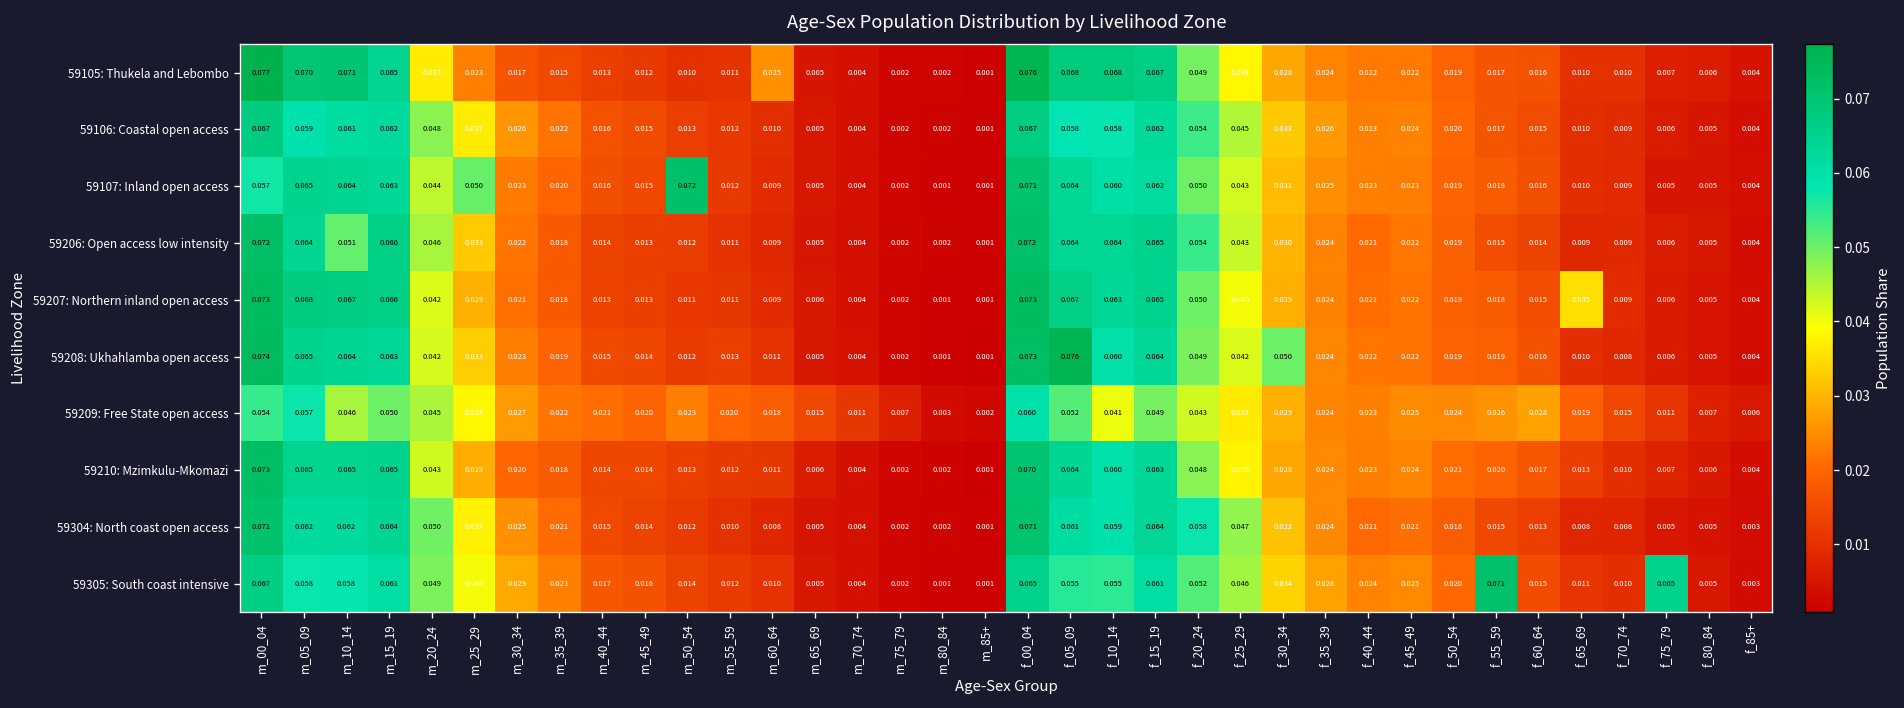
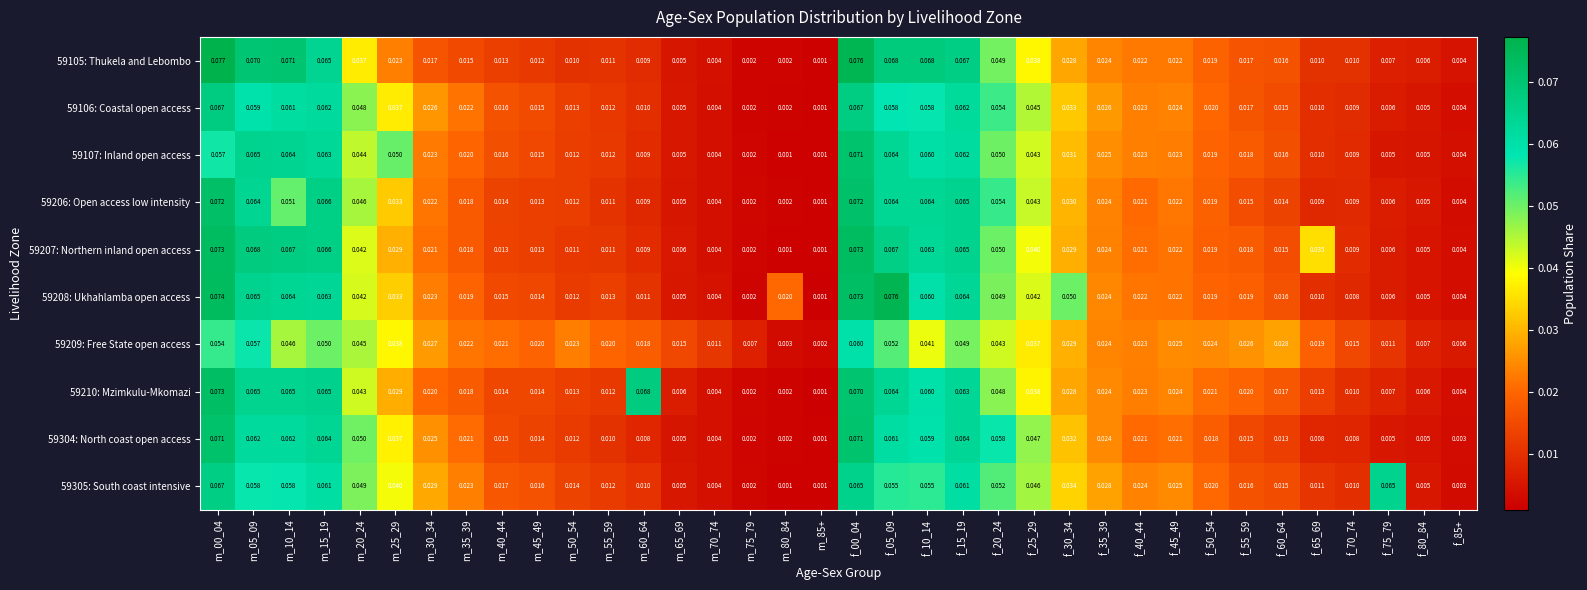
  {
    "59105: Thukela and Lebombo": {
      "m_00_04": 0.077,
      "m_05_09": 0.070,
      "m_10_14": 0.071,
      "m_15_19": 0.065,
      "m_20_24": 0.037,
      "m_25_29": 0.023,
      "m_30_34": 0.017,
      "m_35_39": 0.015,
      "m_40_44": 0.013,
      "m_45_49": 0.012,
      "m_50_54": 0.010,
      "m_55_59": 0.011,
-     "m_60_64": 0.025,
+     "m_60_64": 0.009,
      "m_65_69": 0.005,
      "m_70_74": 0.004,
      "m_75_79": 0.002,
      "m_80_84": 0.002,
      "m_85+": 0.001,
      "f_00_04": 0.076,
      "f_05_09": 0.068,
      "f_10_14": 0.068,
      "f_15_19": 0.067,
      "f_20_24": 0.049,
      "f_25_29": 0.038,
      "f_30_34": 0.028,
      "f_35_39": 0.024,
      "f_40_44": 0.022,
      "f_45_49": 0.022,
      "f_50_54": 0.019,
      "f_55_59": 0.017,
      "f_60_64": 0.016,
      "f_65_69": 0.010,
      "f_70_74": 0.010,
      "f_75_79": 0.007,
      "f_80_84": 0.006,
      "f_85+": 0.004
    },
    "59107: Inland open access": {
      "m_00_04": 0.057,
      "m_05_09": 0.065,
      "m_10_14": 0.064,
      "m_15_19": 0.063,
      "m_20_24": 0.044,
      "m_25_29": 0.050,
      "m_30_34": 0.023,
      "m_35_39": 0.020,
      "m_40_44": 0.016,
      "m_45_49": 0.015,
-     "m_50_54": 0.072,
+     "m_50_54": 0.012,
      "m_55_59": 0.012,
      "m_60_64": 0.009,
      "m_65_69": 0.005,
      "m_70_74": 0.004,
      "m_75_79": 0.002,
      "m_80_84": 0.001,
      "m_85+": 0.001,
      "f_00_04": 0.071,
      "f_05_09": 0.064,
      "f_10_14": 0.060,
      "f_15_19": 0.062,
      "f_20_24": 0.050,
      "f_25_29": 0.043,
      "f_30_34": 0.031,
      "f_35_39": 0.025,
      "f_40_44": 0.023,
      "f_45_49": 0.023,
      "f_50_54": 0.019,
      "f_55_59": 0.018,
      "f_60_64": 0.016,
      "f_65_69": 0.010,
      "f_70_74": 0.009,
      "f_75_79": 0.005,
      "f_80_84": 0.005,
      "f_85+": 0.004
    },
    "59208: Ukhahlamba open access": {
      "m_00_04": 0.074,
      "m_05_09": 0.065,
      "m_10_14": 0.064,
      "m_15_19": 0.063,
      "m_20_24": 0.042,
      "m_25_29": 0.033,
      "m_30_34": 0.023,
      "m_35_39": 0.019,
      "m_40_44": 0.015,
      "m_45_49": 0.014,
      "m_50_54": 0.012,
      "m_55_59": 0.013,
      "m_60_64": 0.011,
      "m_65_69": 0.005,
      "m_70_74": 0.004,
      "m_75_79": 0.002,
-     "m_80_84": 0.001,
+     "m_80_84": 0.020,
      "m_85+": 0.001,
      "f_00_04": 0.073,
      "f_05_09": 0.076,
      "f_10_14": 0.060,
      "f_15_19": 0.064,
      "f_20_24": 0.049,
      "f_25_29": 0.042,
      "f_30_34": 0.050,
      "f_35_39": 0.024,
      "f_40_44": 0.022,
      "f_45_49": 0.022,
      "f_50_54": 0.019,
      "f_55_59": 0.019,
      "f_60_64": 0.016,
      "f_65_69": 0.010,
      "f_70_74": 0.008,
      "f_75_79": 0.006,
      "f_80_84": 0.005,
      "f_85+": 0.004
    },
    "59210: Mzimkulu-Mkomazi": {
      "m_00_04": 0.073,
      "m_05_09": 0.065,
      "m_10_14": 0.065,
      "m_15_19": 0.065,
      "m_20_24": 0.043,
      "m_25_29": 0.029,
      "m_30_34": 0.020,
      "m_35_39": 0.018,
      "m_40_44": 0.014,
      "m_45_49": 0.014,
      "m_50_54": 0.013,
      "m_55_59": 0.012,
-     "m_60_64": 0.011,
+     "m_60_64": 0.068,
      "m_65_69": 0.006,
      "m_70_74": 0.004,
      "m_75_79": 0.002,
      "m_80_84": 0.002,
      "m_85+": 0.001,
      "f_00_04": 0.070,
      "f_05_09": 0.064,
      "f_10_14": 0.060,
      "f_15_19": 0.063,
      "f_20_24": 0.048,
      "f_25_29": 0.038,
      "f_30_34": 0.028,
      "f_35_39": 0.024,
      "f_40_44": 0.023,
      "f_45_49": 0.024,
      "f_50_54": 0.021,
      "f_55_59": 0.020,
      "f_60_64": 0.017,
      "f_65_69": 0.013,
      "f_70_74": 0.010,
      "f_75_79": 0.007,
      "f_80_84": 0.006,
      "f_85+": 0.004
    },
    "59305: South coast intensive": {
      "m_00_04": 0.067,
      "m_05_09": 0.058,
      "m_10_14": 0.058,
      "m_15_19": 0.061,
      "m_20_24": 0.049,
      "m_25_29": 0.040,
      "m_30_34": 0.029,
      "m_35_39": 0.023,
      "m_40_44": 0.017,
      "m_45_49": 0.016,
      "m_50_54": 0.014,
      "m_55_59": 0.012,
      "m_60_64": 0.010,
      "m_65_69": 0.005,
      "m_70_74": 0.004,
      "m_75_79": 0.002,
      "m_80_84": 0.001,
      "m_85+": 0.001,
      "f_00_04": 0.065,
      "f_05_09": 0.055,
      "f_10_14": 0.055,
      "f_15_19": 0.061,
      "f_20_24": 0.052,
      "f_25_29": 0.046,
      "f_30_34": 0.034,
      "f_35_39": 0.028,
      "f_40_44": 0.024,
      "f_45_49": 0.025,
      "f_50_54": 0.020,
-     "f_55_59": 0.071,
+     "f_55_59": 0.016,
      "f_60_64": 0.015,
      "f_65_69": 0.011,
      "f_70_74": 0.010,
      "f_75_79": 0.065,
      "f_80_84": 0.005,
      "f_85+": 0.003
    }
  }
